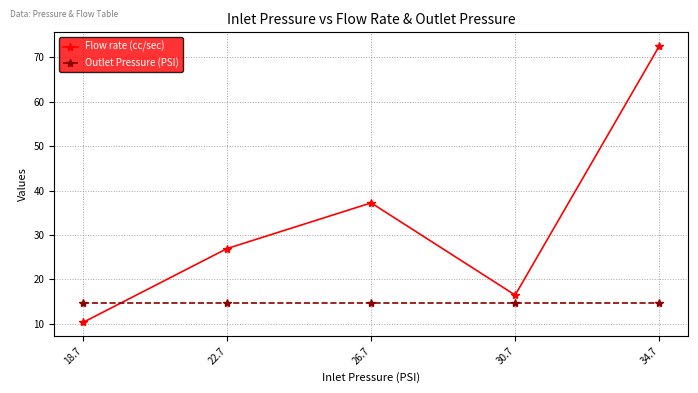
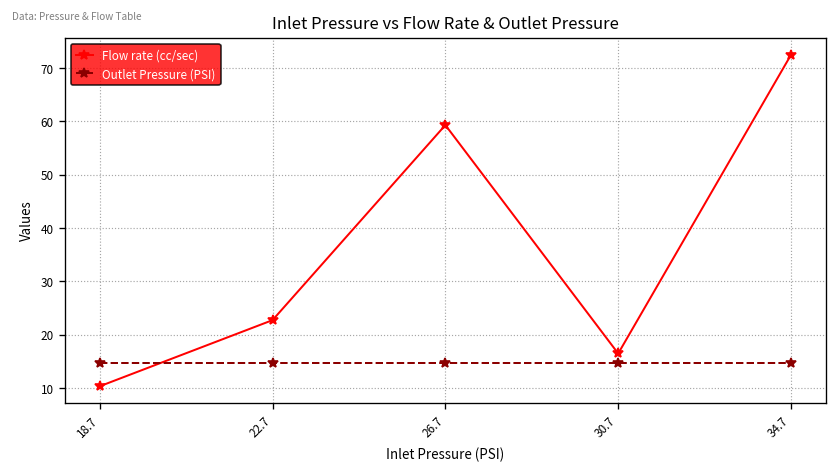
  {
    "Flow rate (cc/sec)": {
      "18.7": 10,
-     "22.7": 27,
-     "26.7": 37,
+     "22.7": 23,
+     "26.7": 59,
      "30.7": 16,
      "34.7": 73
    },
    "Outlet Pressure (PSI)": {
      "18.7": 15,
      "22.7": 15,
      "26.7": 15,
      "30.7": 15,
      "34.7": 15
    }
  }
